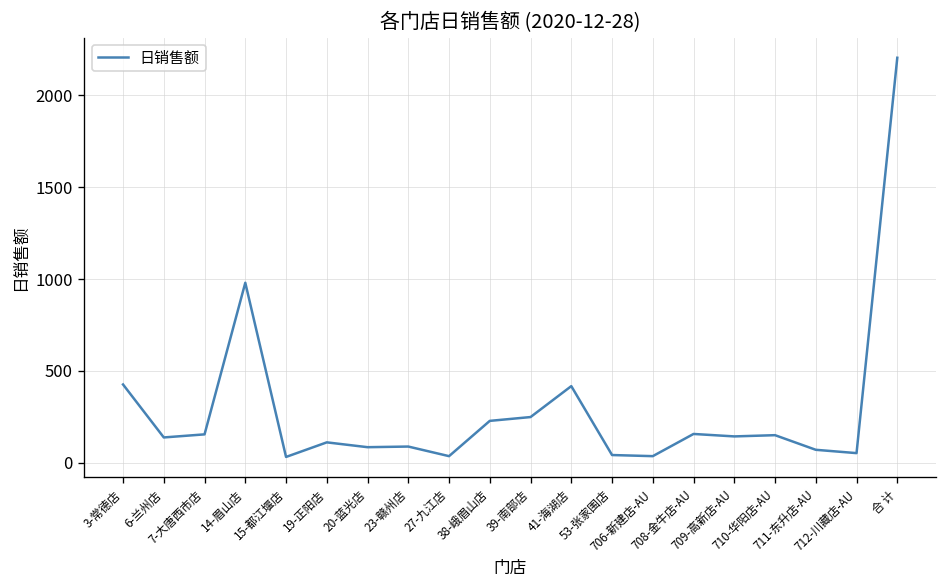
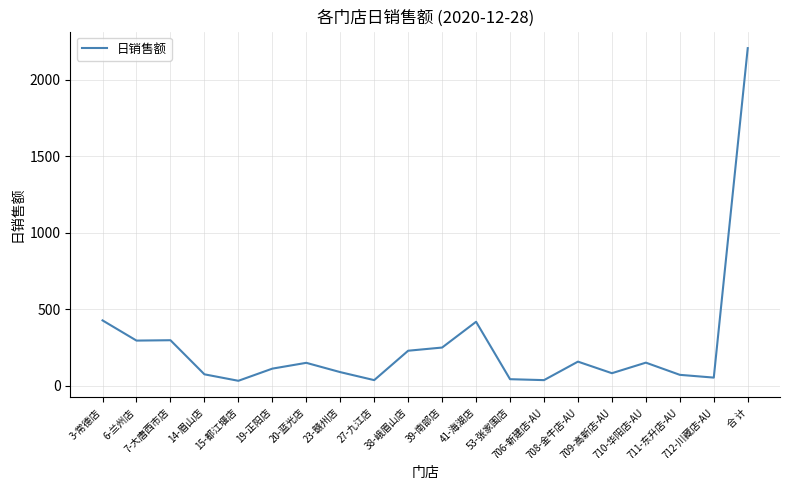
  {
    "3-常德店": 430,
-   "6-兰州店": 140,
-   "7-大唐西市店": 150,
-   "14-眉山店": 980,
+   "6-兰州店": 290,
+   "7-大唐西市店": 300,
+   "14-眉山店": 70,
    "15-都江堰店": 30,
    "19-正阳店": 110,
-   "20-蓝光店": 80,
+   "20-蓝光店": 150,
    "23-赣州店": 90,
    "27-九江店": 40,
    "38-峨眉山店": 230,
    "39-南部店": 250,
    "41-海湖店": 420,
    "53-张家围店": 40,
    "706-新建店-AU": 40,
    "708-金牛店-AU": 160,
-   "709-高新店-AU": 140,
+   "709-高新店-AU": 80,
    "710-华阳店-AU": 150,
    "711-东升店-AU": 70,
    "712-川藏店-AU": 50,
    "合 计": 2210
  }
